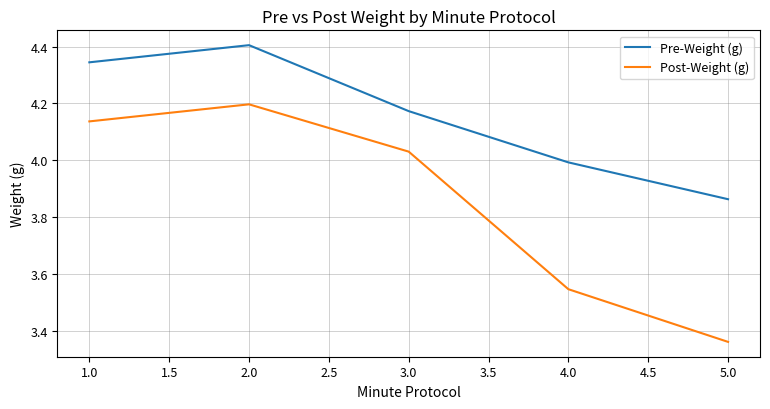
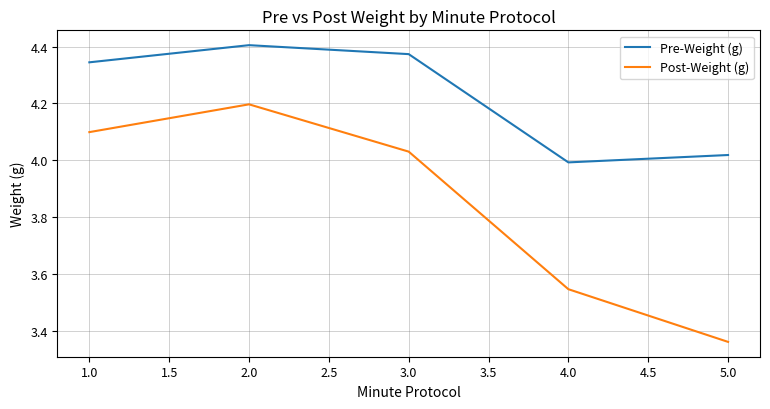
  {
    "Pre-Weight (g)": {
      "1.0": 4.34,
      "2.0": 4.41,
-     "3.0": 4.17,
+     "3.0": 4.37,
      "4.0": 3.99,
-     "5.0": 3.86
+     "5.0": 4.02
    },
    "Post-Weight (g)": {
-     "1.0": 4.14,
+     "1.0": 4.10,
      "2.0": 4.20,
      "3.0": 4.03,
      "4.0": 3.55,
      "5.0": 3.36
    }
  }
